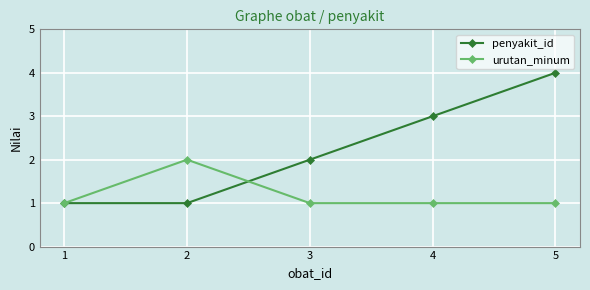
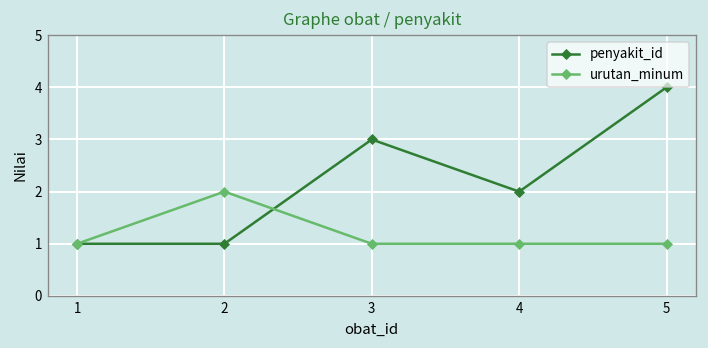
  {
    "penyakit_id": {
      "2": 1,
-     "3": 2,
-     "4": 3,
+     "3": 3,
+     "4": 2,
      "5": 4
    },
    "urutan_minum": {
      "2": 2,
      "3": 1,
      "4": 1,
      "5": 1
    }
  }
